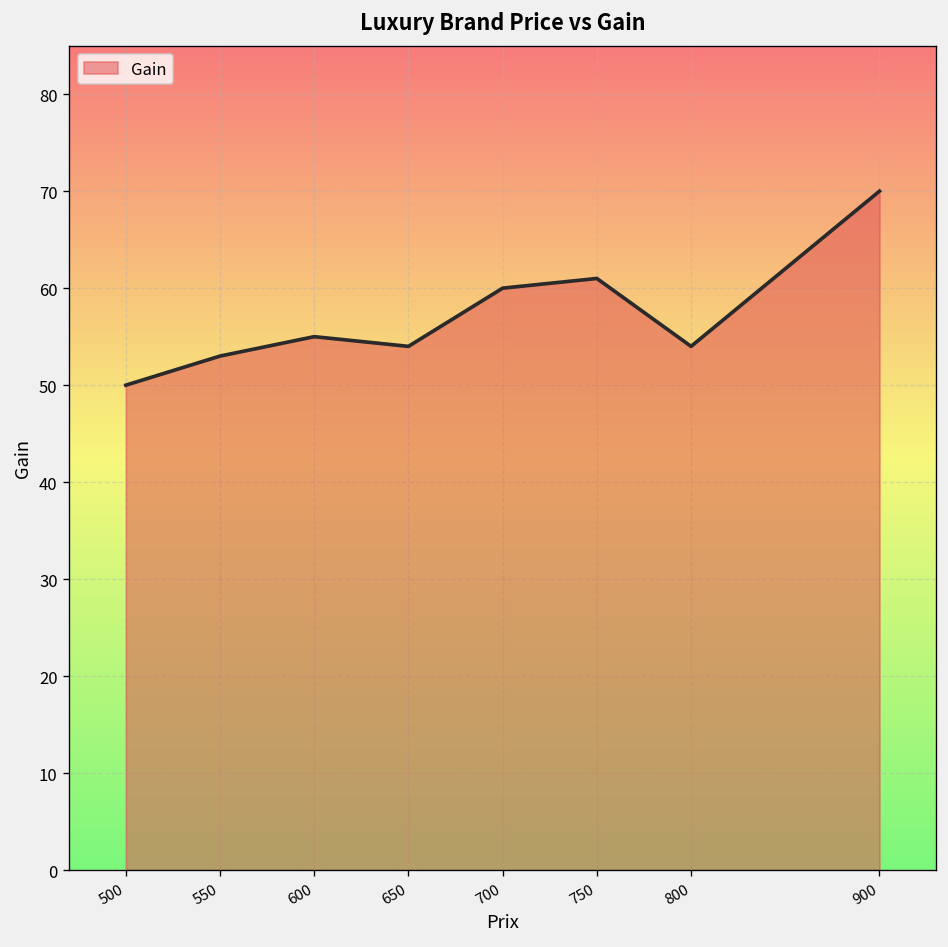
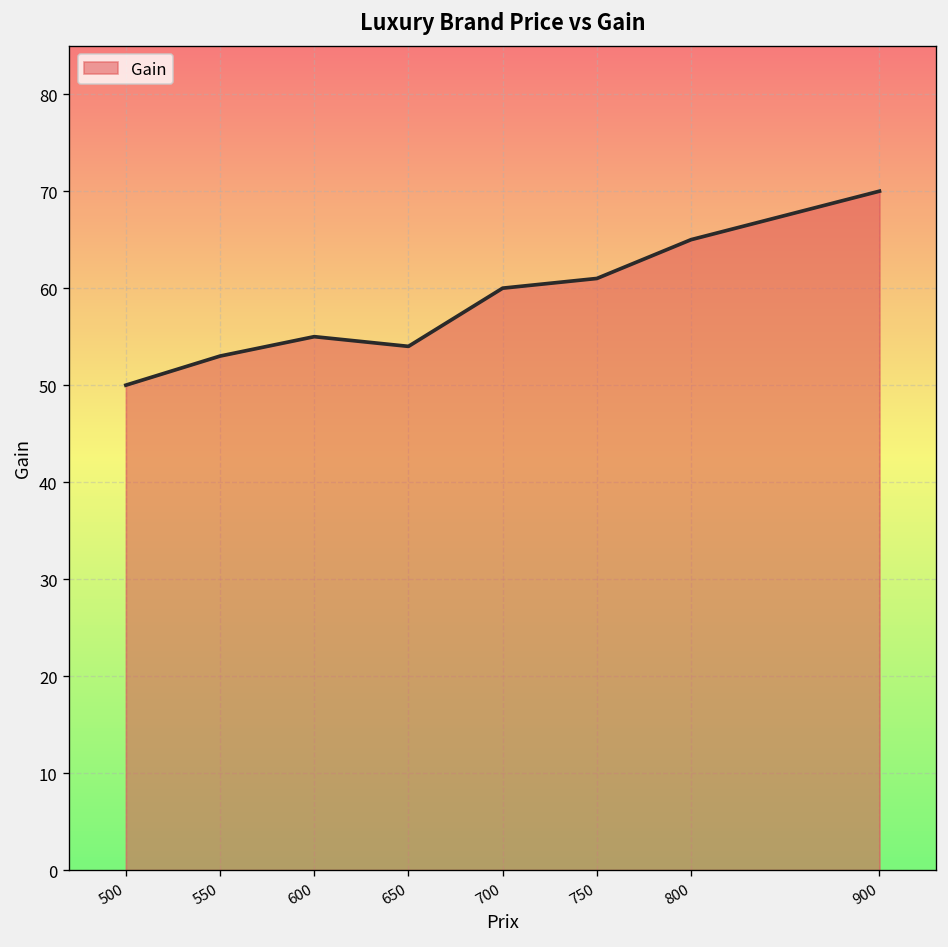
  {
    "500": 50,
    "550": 53,
    "600": 55,
    "650": 54,
    "700": 60,
    "750": 61,
-   "800": 54,
+   "800": 65,
    "900": 70
  }
